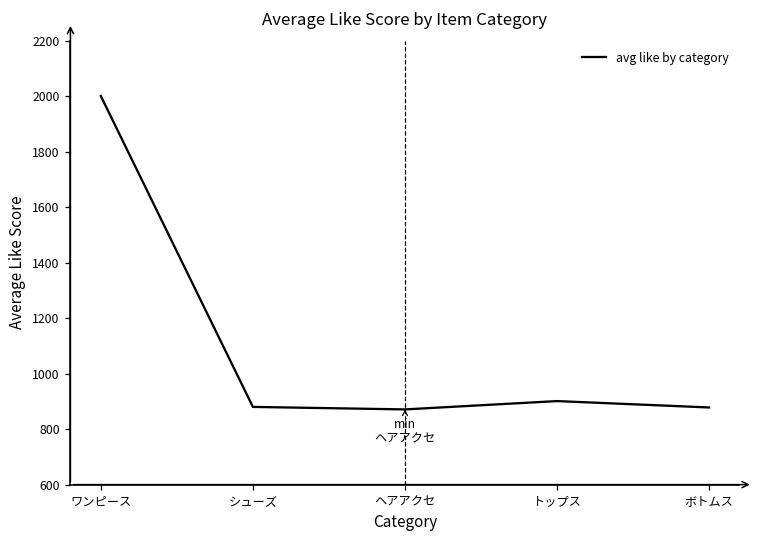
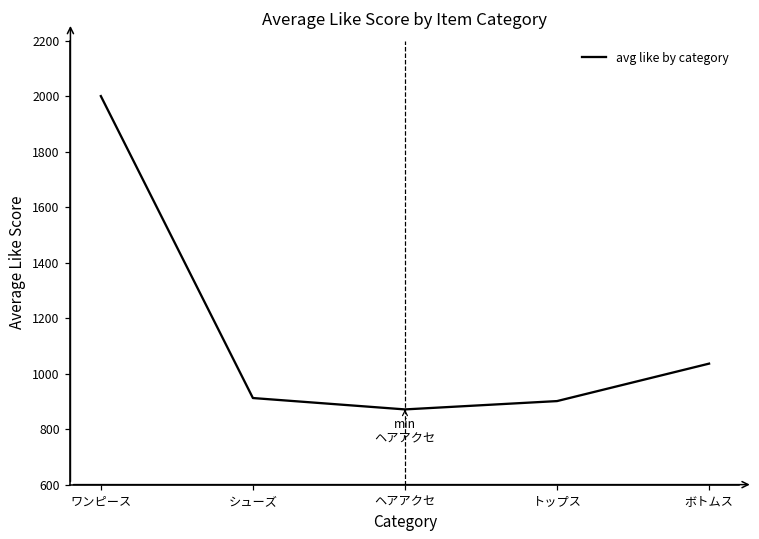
  {
    "ワンピース": 2000,
-   "シューズ": 880,
+   "シューズ": 910,
    "ヘアアクセ": 870,
    "トップス": 900,
-   "ボトムス": 880
+   "ボトムス": 1040
  }
